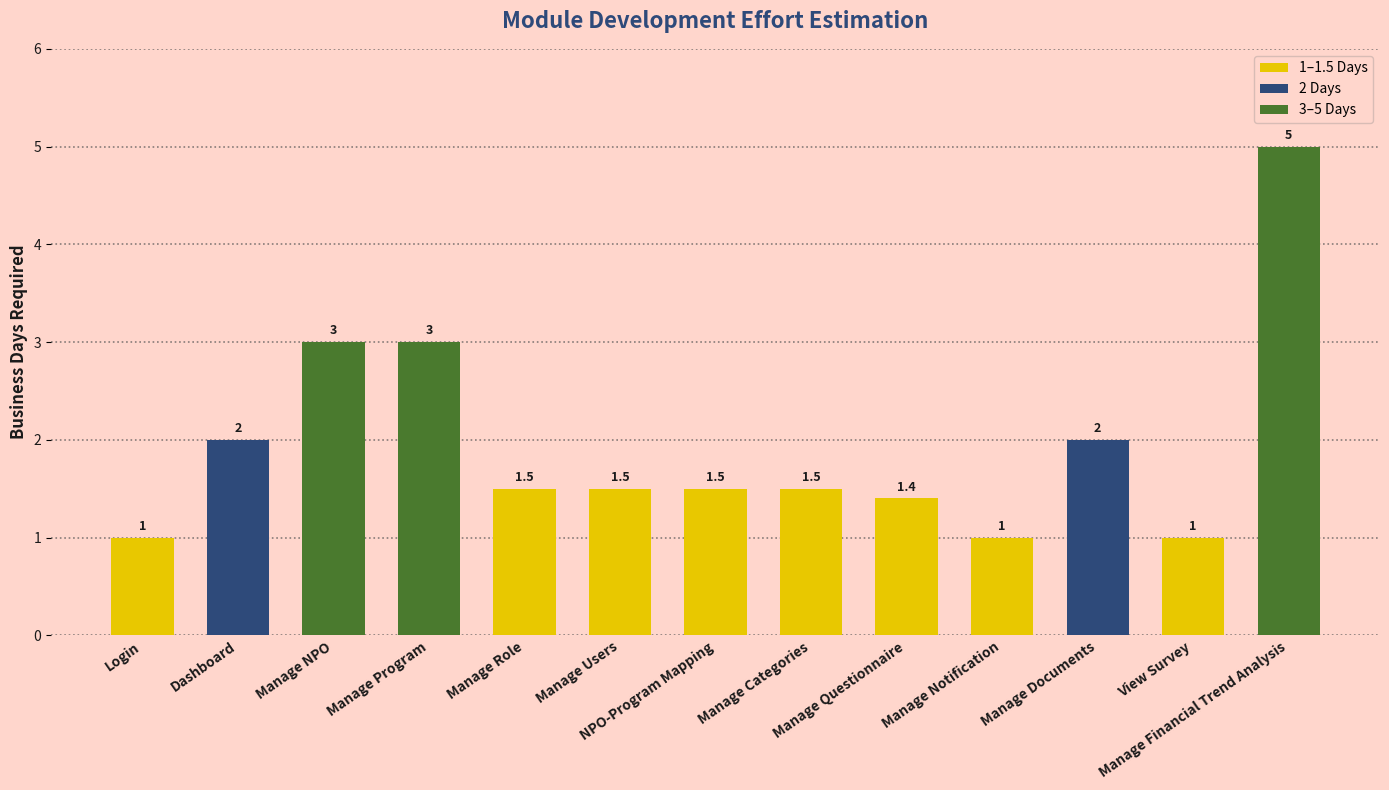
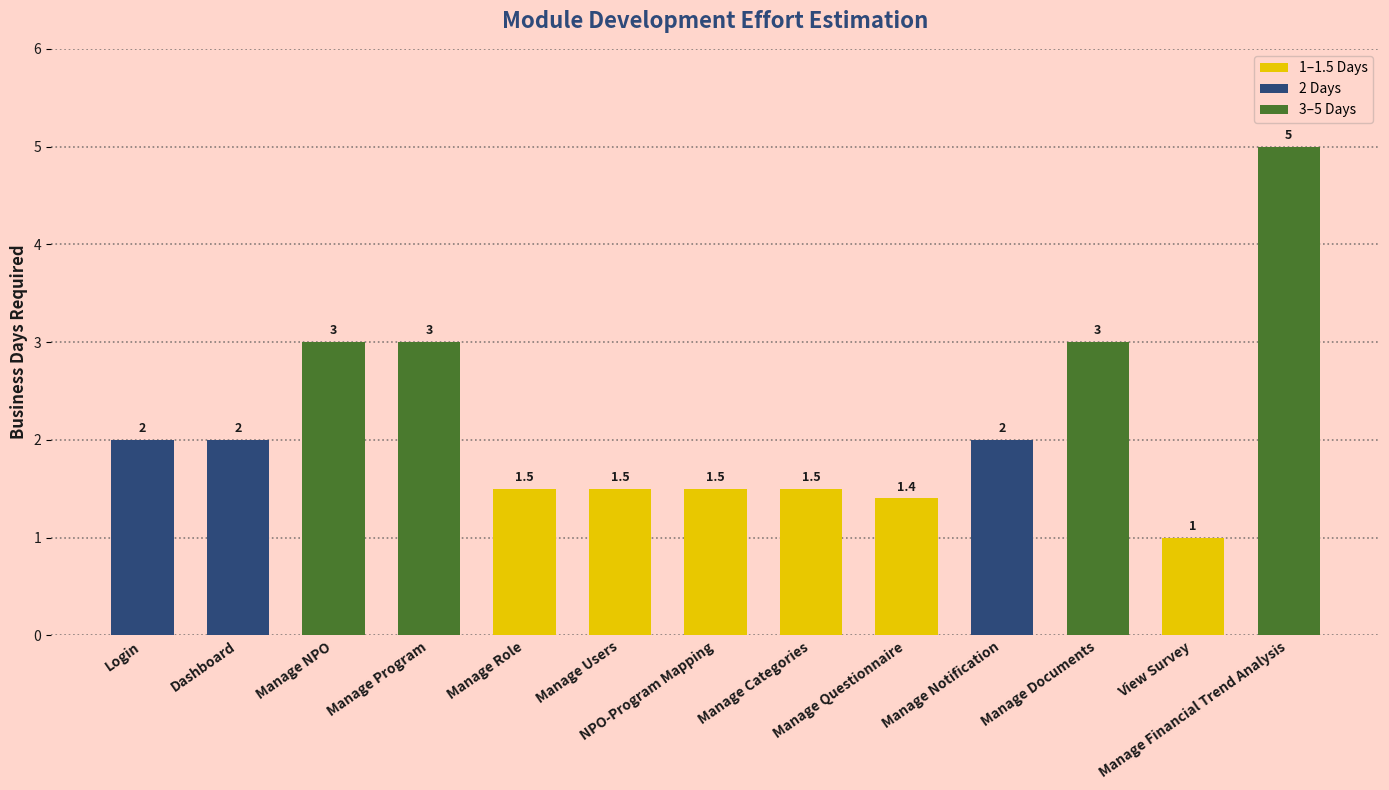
  {
-   "Login": 1,
+   "Login": 2,
    "Dashboard": 2,
    "Manage NPO": 3,
    "Manage Program": 3,
    "Manage Role": 1.5,
    "Manage Users": 1.5,
    "NPO-Program Mapping": 1.5,
    "Manage Categories": 1.5,
    "Manage Questionnaire": 1.4,
-   "Manage Notification": 1,
-   "Manage Documents": 2,
+   "Manage Notification": 2,
+   "Manage Documents": 3,
    "View Survey": 1,
    "Manage Financial Trend Analysis": 5
  }
